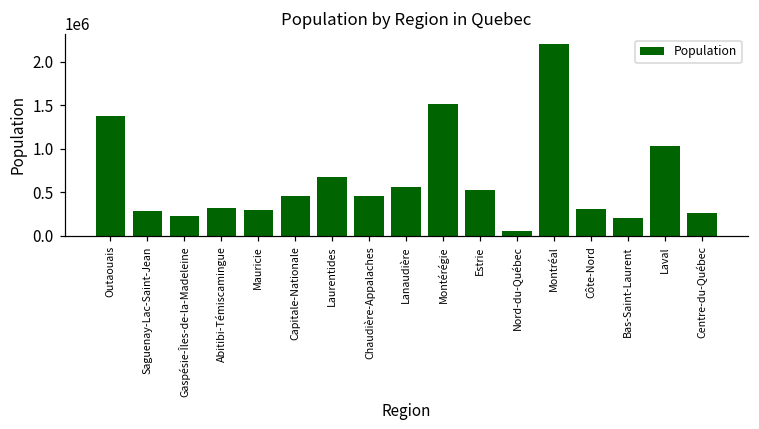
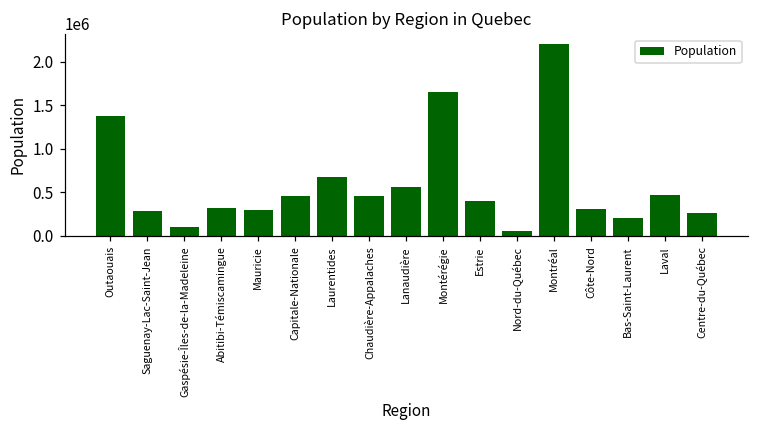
  {
    "Outaouais": 1400000,
    "Saguenay-Lac-Saint-Jean": 300000,
-   "Gaspésie-Îles-de-la-Madeleine": 200000,
+   "Gaspésie-Îles-de-la-Madeleine": 100000,
    "Abitibi-Témiscamingue": 300000,
    "Mauricie": 300000,
    "Capitale-Nationale": 500000,
    "Laurentides": 700000,
    "Chaudière-Appalaches": 500000,
    "Lanaudière": 600000,
-   "Montérégie": 1500000,
-   "Estrie": 500000,
+   "Montérégie": 1600000,
+   "Estrie": 400000,
    "Nord-du-Québec": 0,
    "Montréal": 2200000,
    "Côte-Nord": 300000,
    "Bas-Saint-Laurent": 200000,
-   "Laval": 1000000,
+   "Laval": 500000,
    "Centre-du-Québec": 300000
  }
